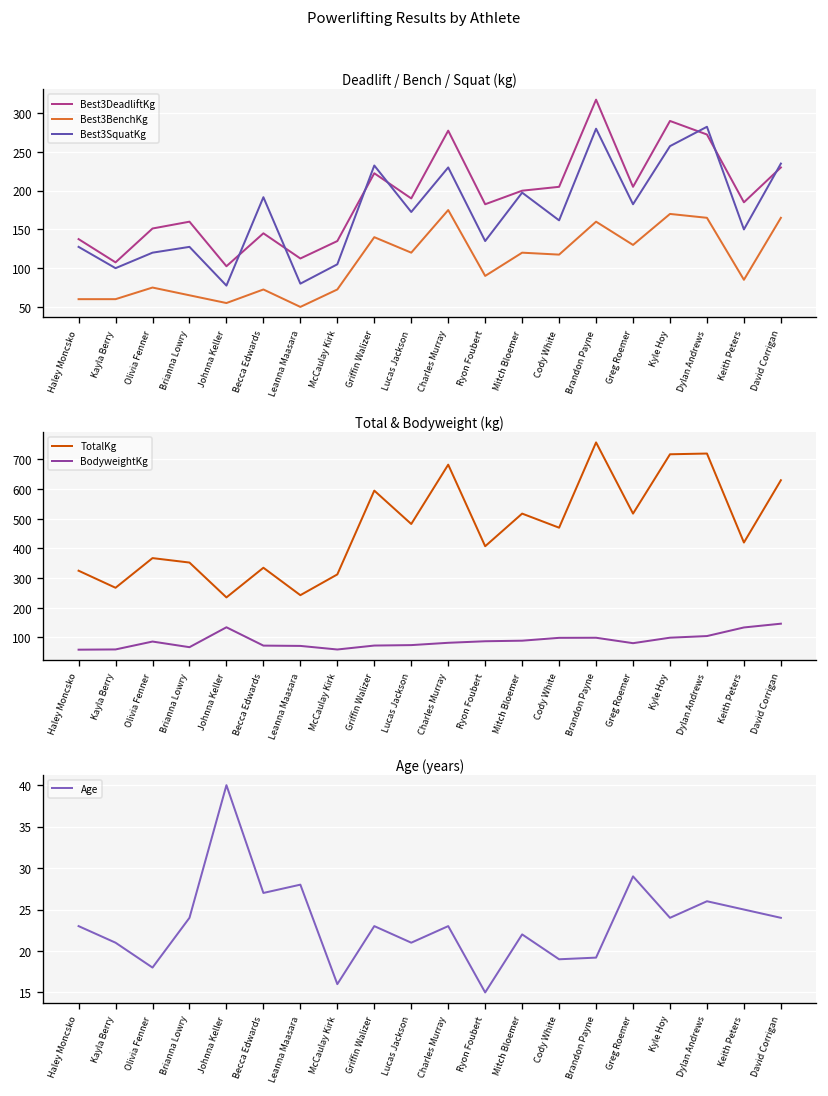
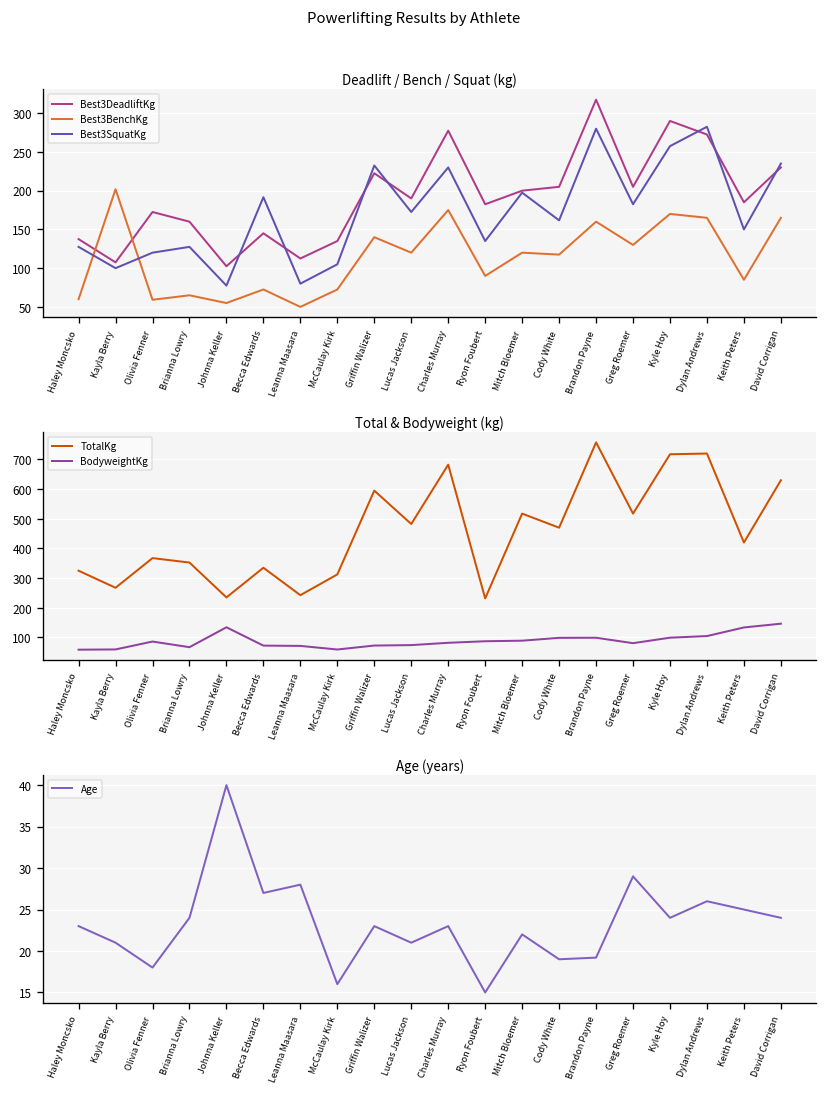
  {
    "Deadlift / Bench / Squat (kg)": {
      "Best3DeadliftKg": {
        "Haley Moncsko": 140,
        "Kayla Berry": 110,
-       "Olivia Fenner": 150,
+       "Olivia Fenner": 170,
        "Brianna Lowry": 160,
        "Johnna Keller": 100,
        "Becca Edwards": 150,
        "Leanna Maasara": 110,
        "McCaulay Kirk": 140,
        "Griffin Walizer": 220,
        "Lucas Jackson": 190,
        "Charles Murray": 280,
        "Ryon Foubert": 180,
        "Cody White": 210,
        "Brandon Payne": 320,
        "Greg Roemer": 210,
        "Kyle Hoy": 290,
        "Dylan Andrews": 270,
        "Keith Peters": 190,
        "David Corrigan": 230
      },
      "Best3BenchKg": {
        "Haley Moncsko": 60,
-       "Kayla Berry": 60,
-       "Olivia Fenner": 80,
+       "Kayla Berry": 200,
+       "Olivia Fenner": 60,
        "Brianna Lowry": 70,
        "Johnna Keller": 60,
        "Becca Edwards": 70,
        "Leanna Maasara": 50,
        "McCaulay Kirk": 70,
        "Griffin Walizer": 140,
        "Lucas Jackson": 120,
        "Charles Murray": 180,
        "Ryon Foubert": 90,
        "Mitch Bloemer": 120,
        "Cody White": 120,
        "Brandon Payne": 160,
        "Greg Roemer": 130,
        "Kyle Hoy": 170,
        "Dylan Andrews": 170,
        "Keith Peters": 90,
        "David Corrigan": 170
      },
      "Best3SquatKg": {
        "Haley Moncsko": 130,
        "Kayla Berry": 100,
        "Olivia Fenner": 120,
        "Brianna Lowry": 130,
        "Johnna Keller": 80,
        "Becca Edwards": 190,
        "Leanna Maasara": 80,
        "McCaulay Kirk": 110,
        "Griffin Walizer": 230,
        "Lucas Jackson": 170,
        "Charles Murray": 230,
        "Ryon Foubert": 140,
        "Cody White": 160,
        "Brandon Payne": 280,
        "Greg Roemer": 180,
        "Kyle Hoy": 260,
        "Dylan Andrews": 280,
        "Keith Peters": 150,
        "David Corrigan": 240
      }
    },
    "Total & Bodyweight (kg)": {
      "TotalKg": {
        "Haley Moncsko": 330,
        "Kayla Berry": 270,
        "Olivia Fenner": 370,
        "Brianna Lowry": 350,
        "Johnna Keller": 240,
        "Becca Edwards": 340,
        "Leanna Maasara": 240,
        "McCaulay Kirk": 310,
        "Griffin Walizer": 600,
        "Lucas Jackson": 480,
        "Charles Murray": 680,
-       "Ryon Foubert": 410,
+       "Ryon Foubert": 230,
        "Mitch Bloemer": 520,
        "Cody White": 470,
        "Brandon Payne": 760,
        "Greg Roemer": 520,
        "Kyle Hoy": 720,
        "Dylan Andrews": 720,
        "Keith Peters": 420,
        "David Corrigan": 630
      },
      "BodyweightKg": {
        "Haley Moncsko": 60,
        "Kayla Berry": 60,
        "Olivia Fenner": 90,
        "Brianna Lowry": 70,
        "Johnna Keller": 130,
        "Becca Edwards": 70,
        "Leanna Maasara": 70,
        "McCaulay Kirk": 60,
        "Griffin Walizer": 70,
        "Lucas Jackson": 70,
        "Charles Murray": 80,
        "Ryon Foubert": 90,
        "Mitch Bloemer": 90,
        "Cody White": 100,
        "Brandon Payne": 100,
        "Greg Roemer": 80,
        "Kyle Hoy": 100,
        "Dylan Andrews": 100,
        "Keith Peters": 130,
        "David Corrigan": 150
      }
    },
    "Age (years)": {
      "Haley Moncsko": 23,
      "Kayla Berry": 21,
      "Olivia Fenner": 18,
      "Brianna Lowry": 24,
      "Johnna Keller": 40,
      "Becca Edwards": 27,
      "Leanna Maasara": 28,
      "McCaulay Kirk": 16,
      "Griffin Walizer": 23,
      "Lucas Jackson": 21,
      "Charles Murray": 23,
      "Ryon Foubert": 15,
      "Mitch Bloemer": 22,
      "Cody White": 19,
      "Brandon Payne": 19,
      "Greg Roemer": 29,
      "Kyle Hoy": 24,
      "Dylan Andrews": 26,
      "Keith Peters": 25,
      "David Corrigan": 24
    }
  }
